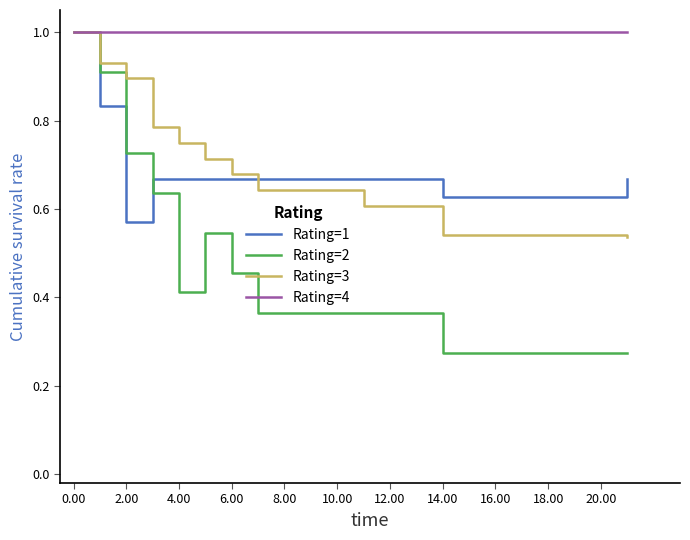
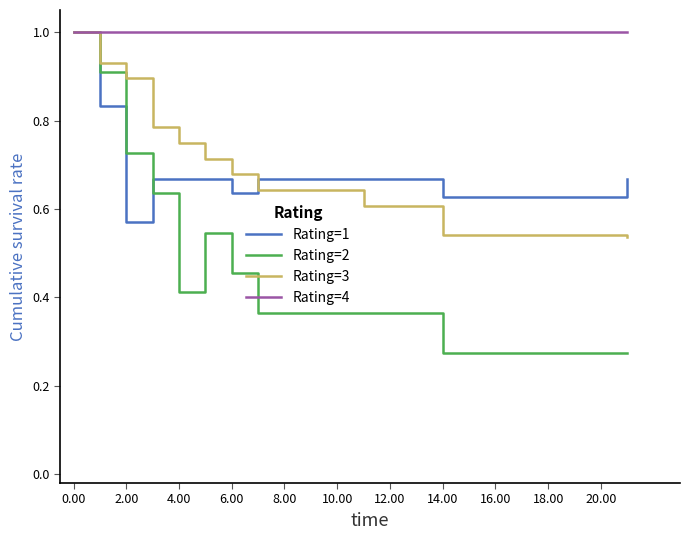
  {
    "Rating=1": {
      "2.00": 0.57,
      "4.00": 0.67,
-     "6.00": 0.67,
+     "6.00": 0.64,
      "14.00": 0.63
    },
    "Rating=2": {
      "2.00": 0.73,
      "4.00": 0.41,
      "6.00": 0.46,
      "14.00": 0.27
    },
    "Rating=3": {
      "2.00": 0.90,
      "4.00": 0.75,
      "6.00": 0.68,
      "14.00": 0.54
    },
    "Rating=4": {
      "2.00": 1.00,
      "4.00": 1.00,
      "6.00": 1.00,
      "14.00": 1.00
    }
  }
